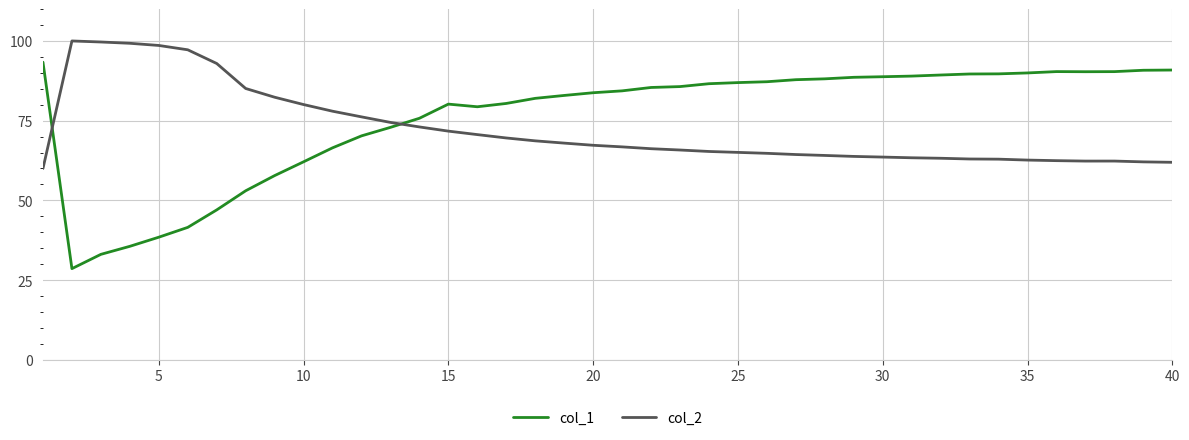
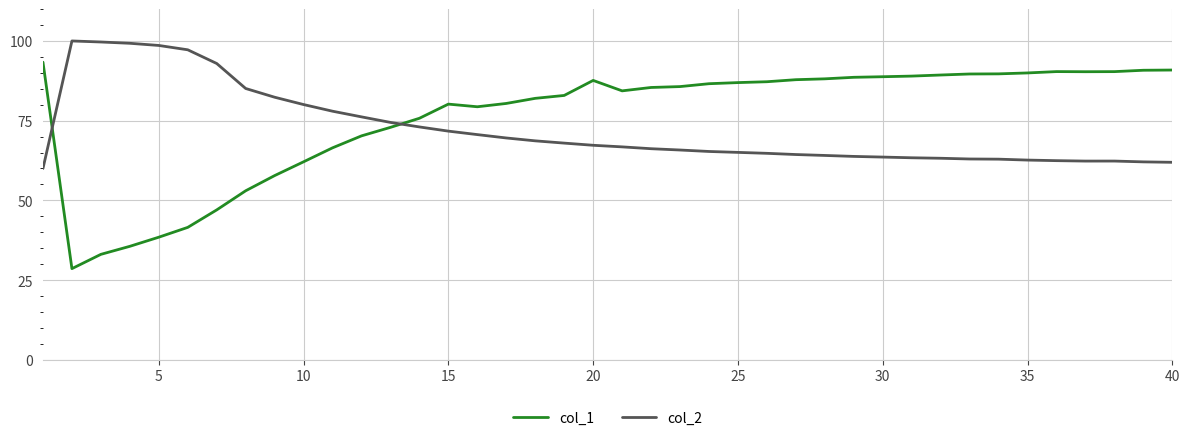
  {
    "col_1": {
      "5": 38,
      "10": 62,
      "15": 80,
-     "20": 84,
+     "20": 88,
      "25": 87,
      "30": 89,
      "35": 90,
      "40": 91
    },
    "col_2": {
      "5": 99,
      "10": 80,
      "15": 72,
      "20": 67,
      "25": 65,
      "30": 64,
      "35": 63,
      "40": 62
    }
  }
